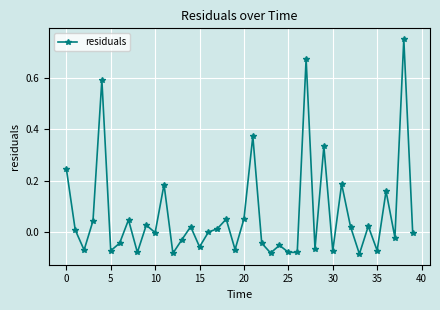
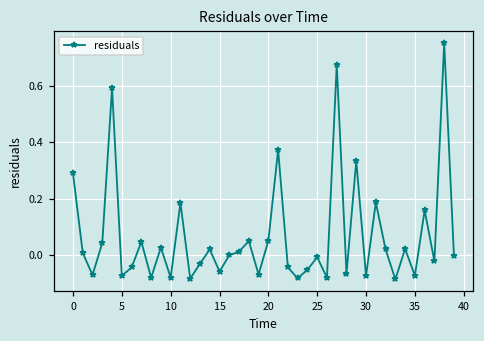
  {
-   "0": 0.25,
+   "0": 0.29,
    "5": -0.07,
-   "10": 0.00,
+   "10": -0.08,
    "15": -0.06,
    "20": 0.05,
-   "25": -0.08,
+   "25": -0.01,
    "30": -0.07,
    "35": -0.07
  }
